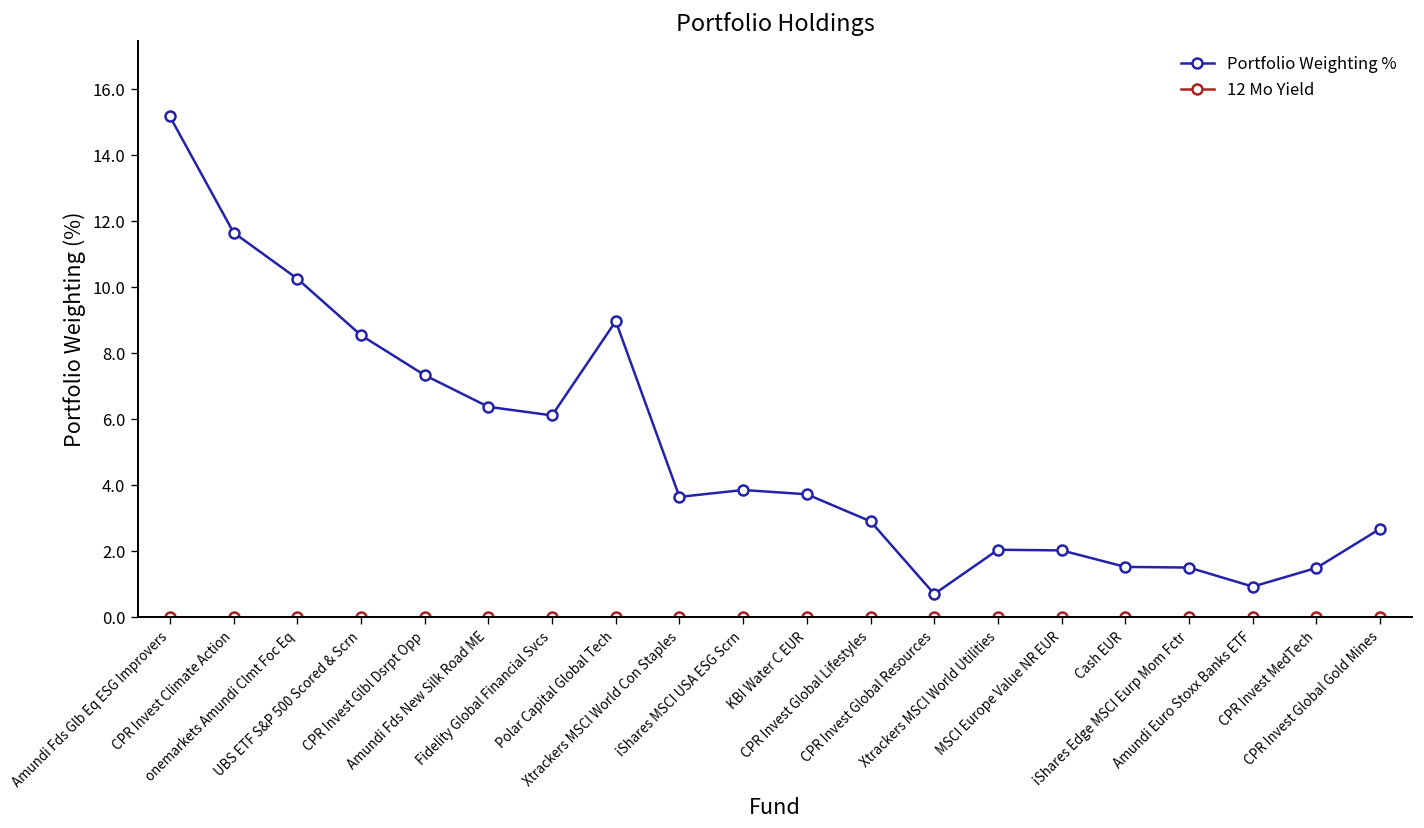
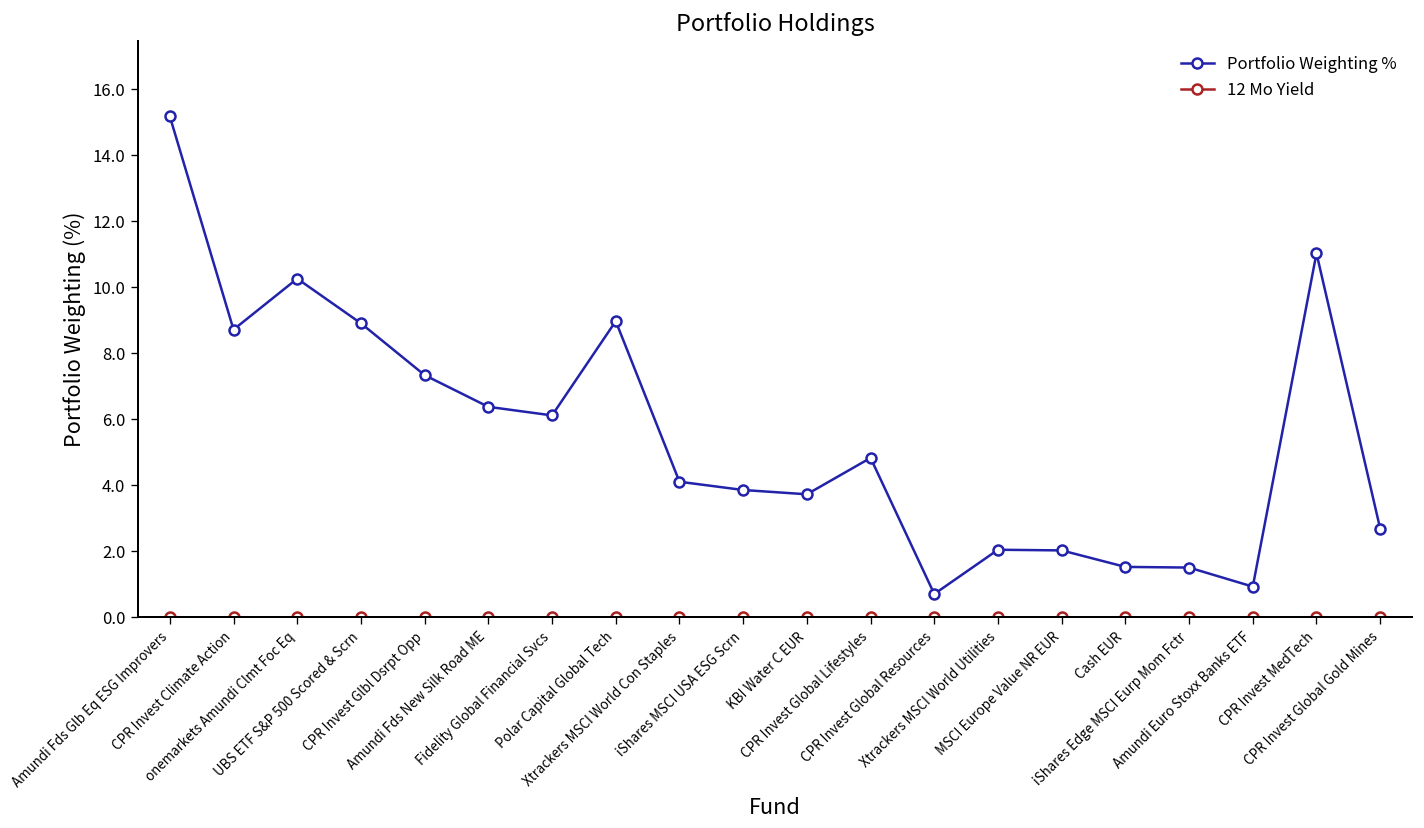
  {
    "Portfolio Weighting %": {
      "Amundi Fds Glb Eq ESG Improvers": 15.2,
-     "CPR Invest Climate Action": 11.7,
+     "CPR Invest Climate Action": 8.7,
      "onemarkets Amundi Clmt Foc Eq": 10.3,
-     "UBS ETF S&P 500 Scored & Scrn": 8.5,
+     "UBS ETF S&P 500 Scored & Scrn": 8.9,
      "CPR Invest Glbl Dsrpt Opp": 7.3,
      "Amundi Fds New Silk Road ME": 6.4,
      "Fidelity Global Financial Svcs": 6.1,
      "Polar Capital Global Tech": 9.0,
-     "Xtrackers MSCI World Con Staples": 3.7,
+     "Xtrackers MSCI World Con Staples": 4.1,
      "iShares MSCI USA ESG Scrn": 3.9,
      "KBI Water C EUR": 3.7,
-     "CPR Invest Global Lifestyles": 2.9,
+     "CPR Invest Global Lifestyles": 4.8,
      "CPR Invest Global Resources": 0.7,
      "Xtrackers MSCI World Utilities": 2.0,
      "MSCI Europe Value NR EUR": 2.0,
      "Cash EUR": 1.5,
      "iShares Edge MSCI Eurp Mom Fctr": 1.5,
      "Amundi Euro Stoxx Banks ETF": 0.9,
-     "CPR Invest MedTech": 1.5,
+     "CPR Invest MedTech": 11.0,
      "CPR Invest Global Gold Mines": 2.7
    },
    "12 Mo Yield": {
      "Amundi Fds Glb Eq ESG Improvers": 0.0,
      "CPR Invest Climate Action": 0.0,
      "onemarkets Amundi Clmt Foc Eq": 0.0,
      "UBS ETF S&P 500 Scored & Scrn": 0.0,
      "CPR Invest Glbl Dsrpt Opp": 0.0,
      "Amundi Fds New Silk Road ME": 0.0,
      "Fidelity Global Financial Svcs": 0.0,
      "Polar Capital Global Tech": 0.0,
      "Xtrackers MSCI World Con Staples": 0.0,
      "iShares MSCI USA ESG Scrn": 0.0,
      "KBI Water C EUR": 0.0,
      "CPR Invest Global Lifestyles": 0.0,
      "CPR Invest Global Resources": 0.0,
      "Xtrackers MSCI World Utilities": 0.0,
      "MSCI Europe Value NR EUR": 0.0,
      "Cash EUR": 0.0,
      "iShares Edge MSCI Eurp Mom Fctr": 0.0,
      "Amundi Euro Stoxx Banks ETF": 0.0,
      "CPR Invest MedTech": 0.0,
      "CPR Invest Global Gold Mines": 0.0
    }
  }
